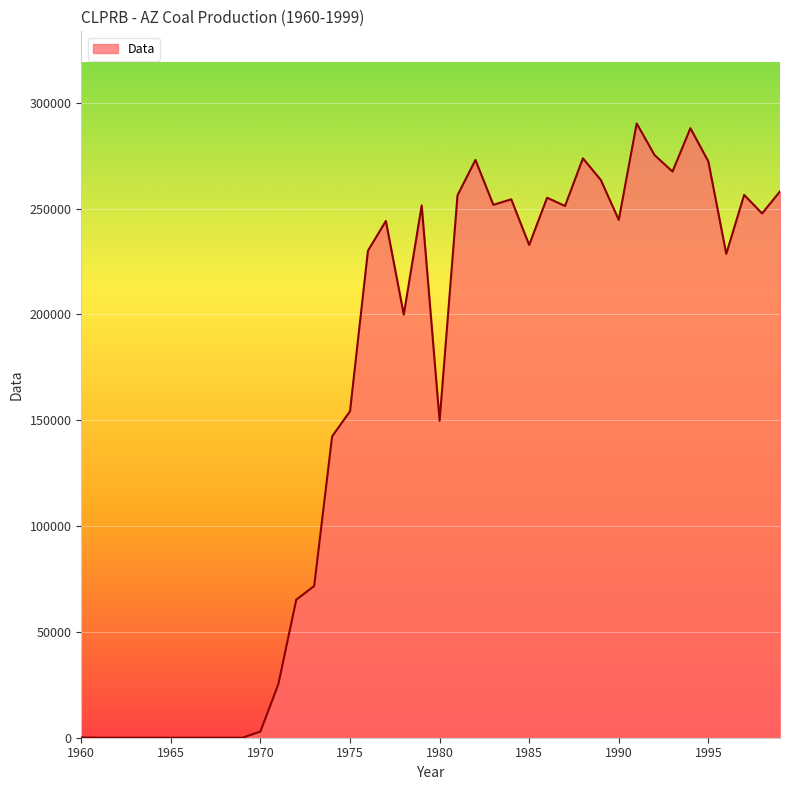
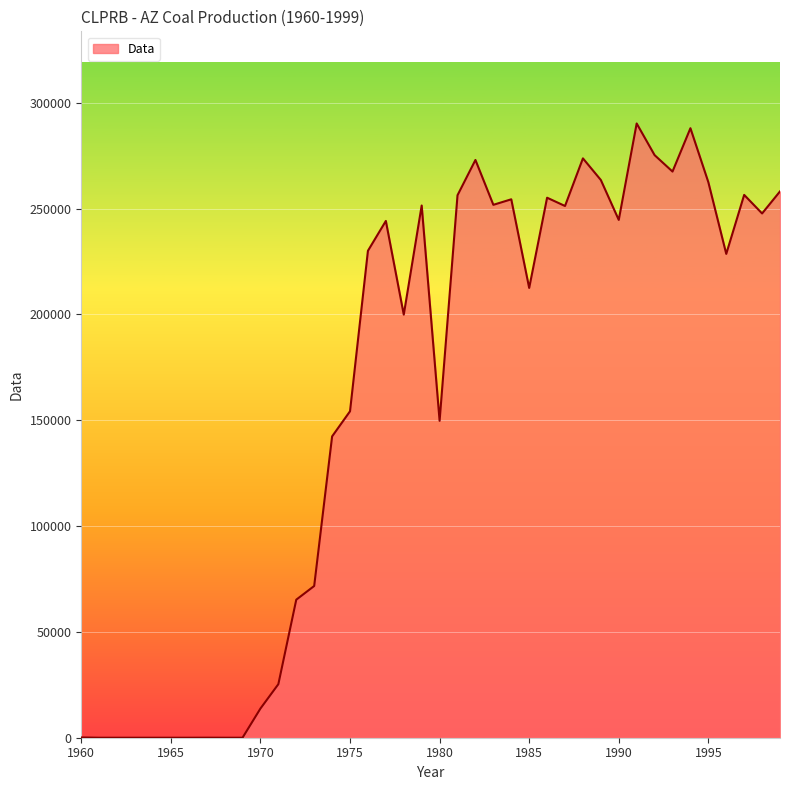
  {
    "1960": 0,
    "1965": 0,
-   "1970": 3000,
+   "1970": 14000,
    "1975": 154000,
    "1980": 150000,
-   "1985": 233000,
+   "1985": 213000,
    "1990": 245000,
-   "1995": 272000
+   "1995": 263000
  }
